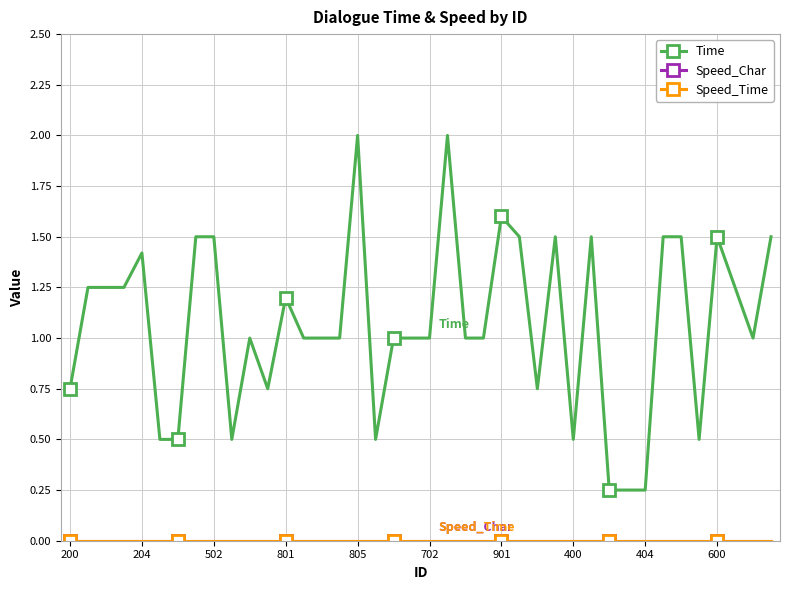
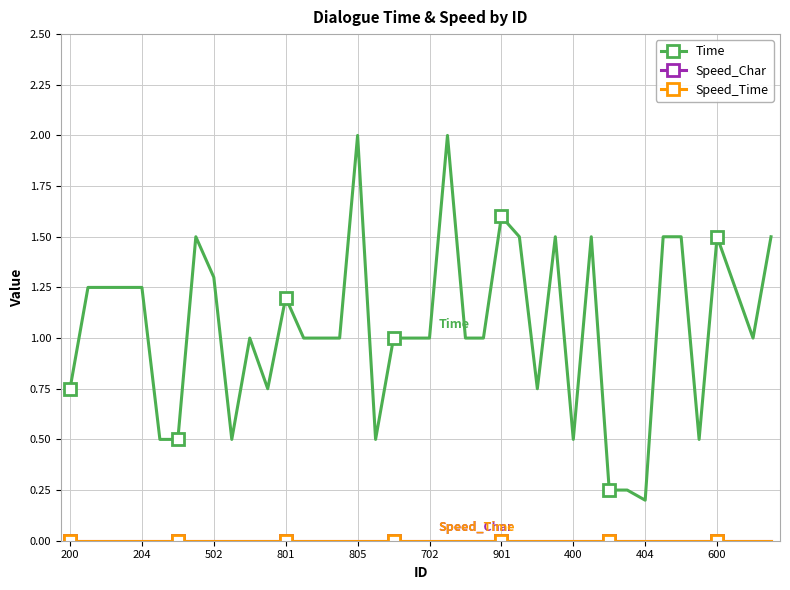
  {
    "Time": {
      "200": 0.75,
-     "204": 1.42,
-     "502": 1.5,
+     "204": 1.25,
+     "502": 1.3,
      "801": 1.20,
      "805": 2.00,
      "702": 1.00,
      "901": 1.60,
      "400": 0.50,
-     "404": 0.25,
+     "404": 0.20,
      "600": 1.50
    },
    "Speed_Time": {
      "200": 0.00,
      "204": 0.00,
      "502": 0.00,
      "801": 0.00,
      "805": 0.00,
      "702": 0.00,
      "901": 0.00,
      "400": 0.00,
      "404": 0.00,
      "600": 0.00
    }
  }
